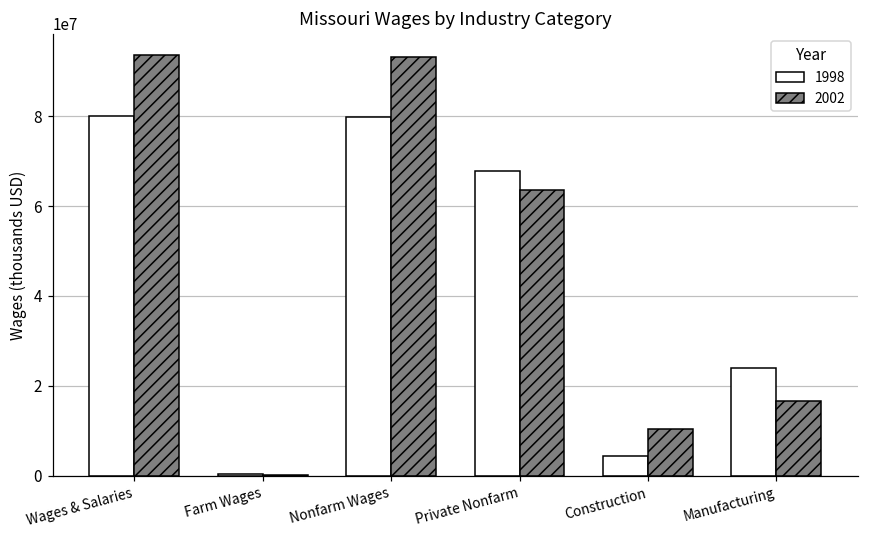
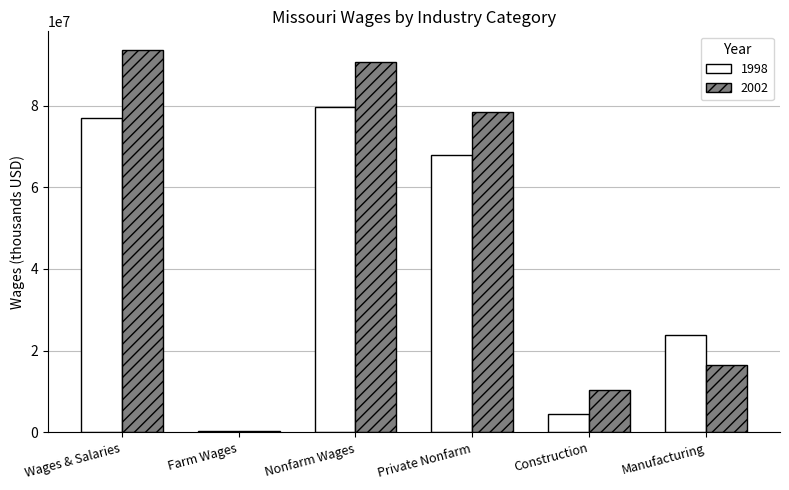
  {
    "1998": {
-     "Wages & Salaries": 80000000,
+     "Wages & Salaries": 77000000,
      "Nonfarm Wages": 80000000,
      "Private Nonfarm": 68000000,
      "Construction": 4000000,
      "Manufacturing": 24000000
    },
    "2002": {
      "Wages & Salaries": 94000000,
-     "Nonfarm Wages": 93000000,
-     "Private Nonfarm": 64000000,
+     "Nonfarm Wages": 91000000,
+     "Private Nonfarm": 79000000,
      "Construction": 10000000,
      "Manufacturing": 17000000
    }
  }
